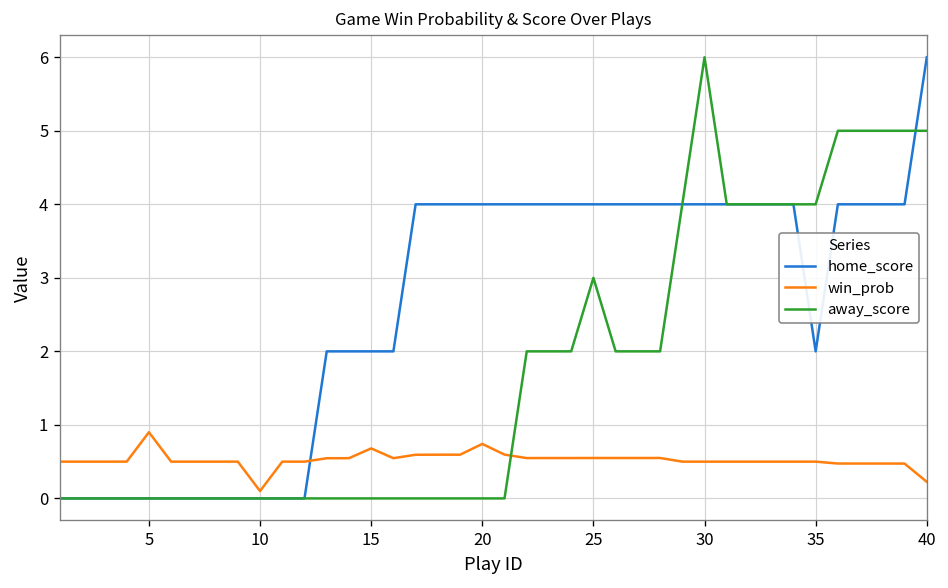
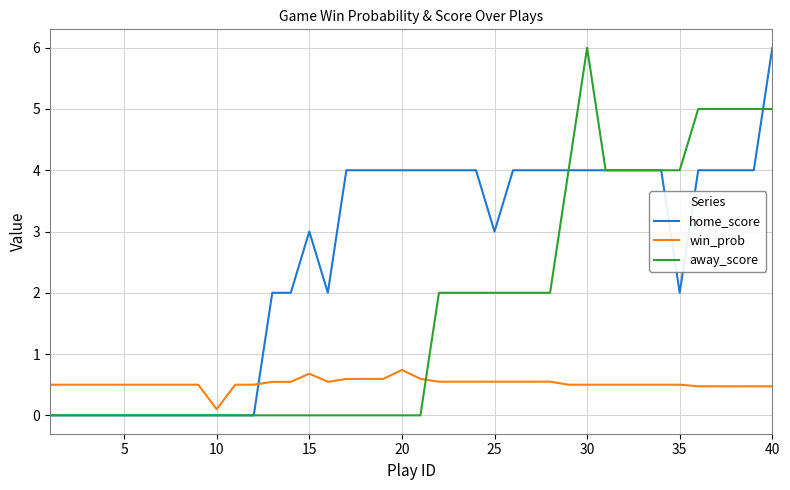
  {
    "home_score": {
-     "15": 2,
+     "15": 3,
      "20": 4,
-     "25": 4,
+     "25": 3,
      "30": 4,
      "35": 2,
      "40": 6
    },
    "win_prob": {
-     "5": 0.9,
+     "5": 0.5,
      "10": 0.1,
      "15": 0.7,
      "20": 0.7,
      "25": 0.5,
      "30": 0.5,
      "35": 0.5,
-     "40": 0.2
+     "40": 0.5
    },
    "away_score": {
      "15": 0,
      "20": 0,
-     "25": 3,
+     "25": 2,
      "30": 6,
      "35": 4,
      "40": 5
    }
  }
